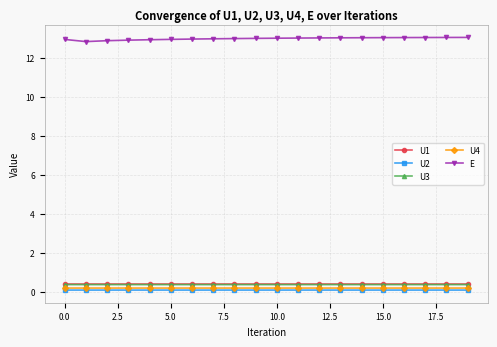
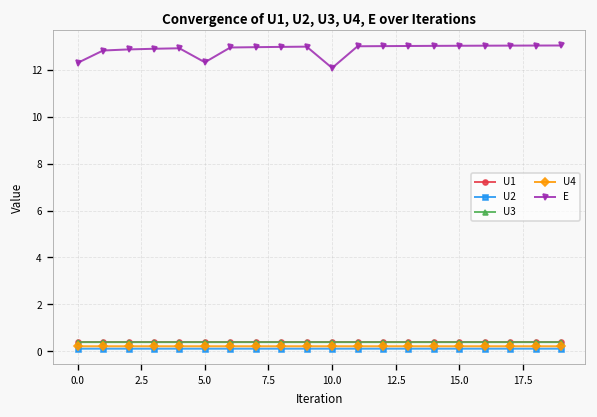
  {
    "U3": {
      "0.0": 0.4,
      "5.0": 0.4,
      "10.0": 0.4,
      "15.0": 0.4
    },
    "E": {
-     "0.0": 12.9,
-     "5.0": 12.9,
-     "10.0": 13.0,
+     "0.0": 12.3,
+     "5.0": 12.3,
+     "10.0": 12.1,
      "15.0": 13.0
    }
  }
